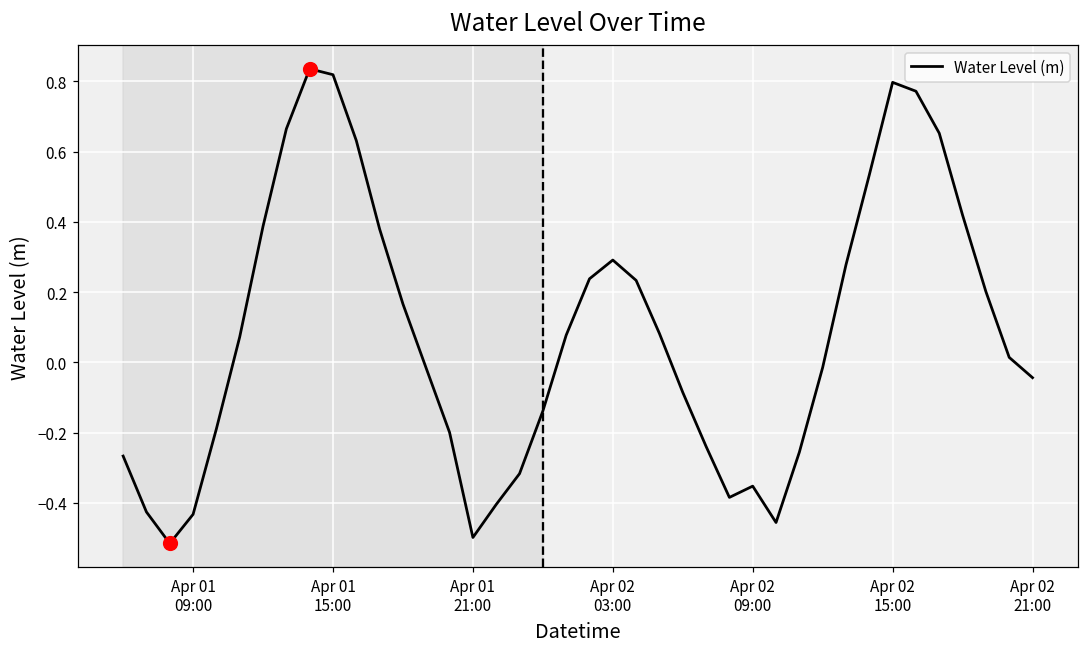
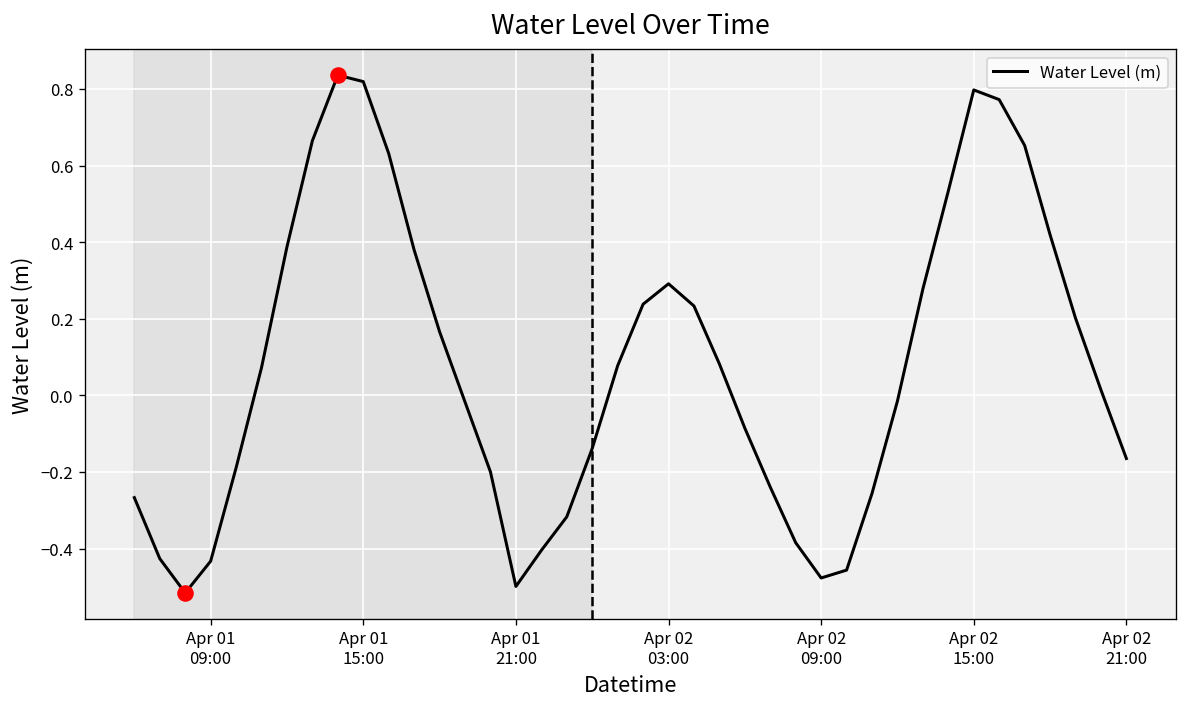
  {
    "Water Level (m)": {
      "Apr 01 09:00": -0.43,
      "Apr 01 15:00": 0.82,
      "Apr 01 21:00": -0.50,
      "Apr 02 03:00": 0.29,
-     "Apr 02 09:00": -0.35,
+     "Apr 02 09:00": -0.48,
      "Apr 02 15:00": 0.80,
-     "Apr 02 21:00": -0.04
+     "Apr 02 21:00": -0.16
    }
  }
